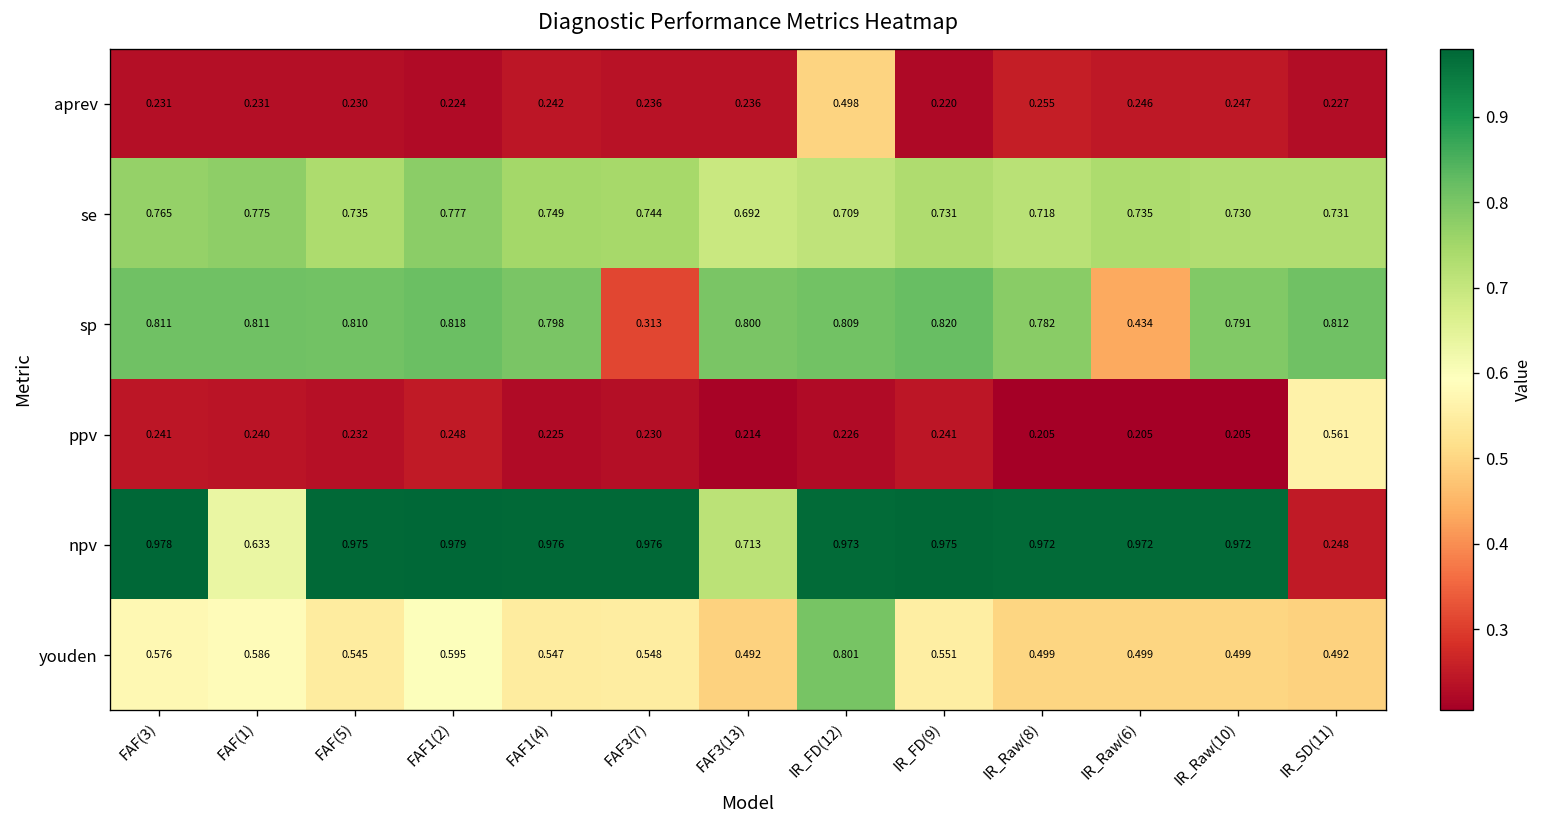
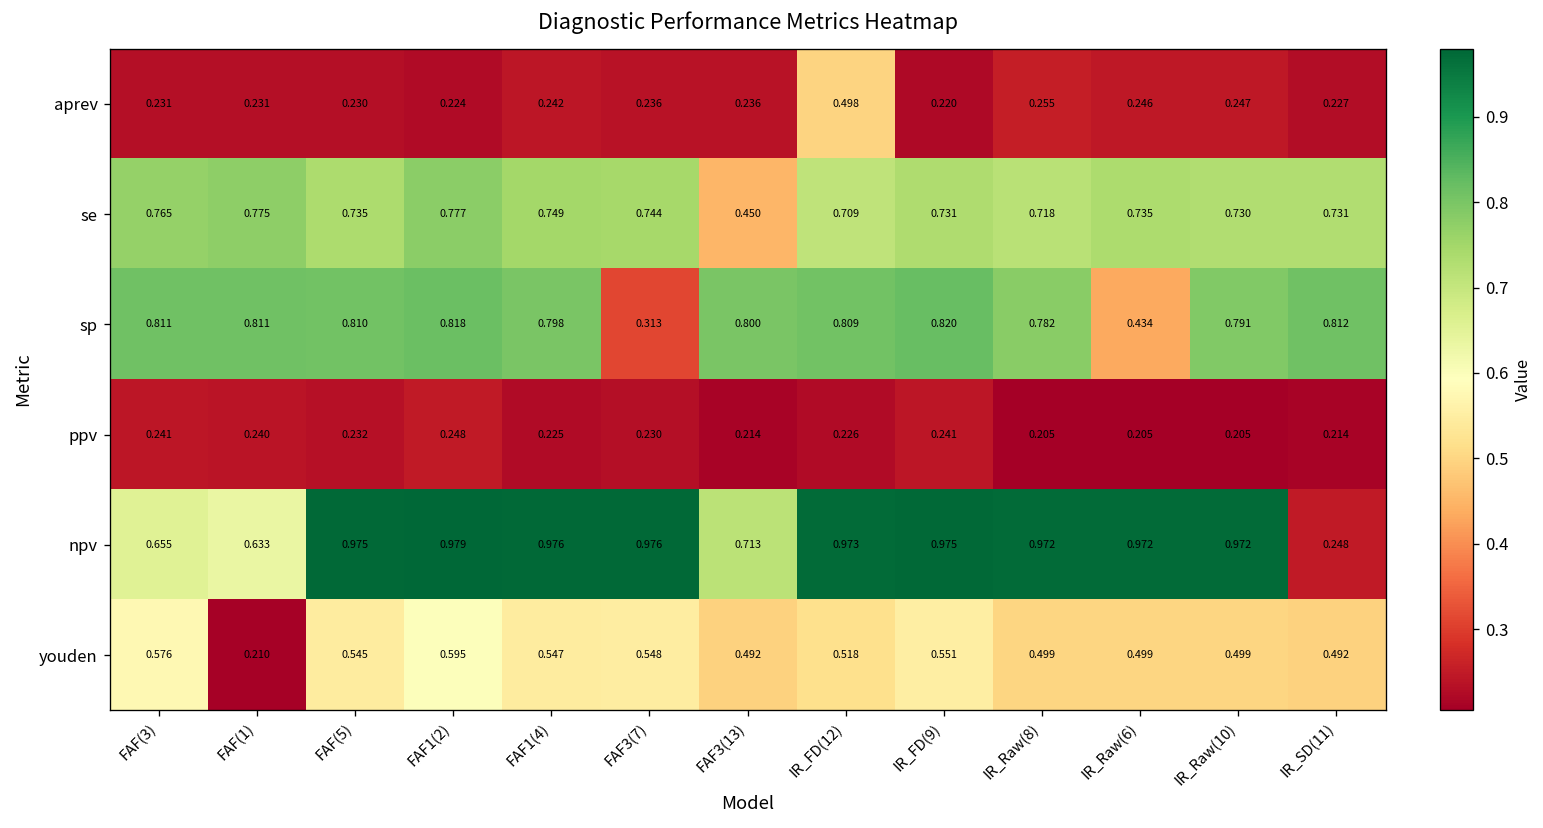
  {
    "aprev": {
      "FAF(3)": 0.231,
      "FAF(1)": 0.231,
      "FAF(5)": 0.230,
      "FAF1(2)": 0.224,
      "FAF1(4)": 0.242,
      "FAF3(7)": 0.236,
      "FAF3(13)": 0.236,
      "IR_FD(12)": 0.498,
      "IR_FD(9)": 0.220,
      "IR_Raw(8)": 0.255,
      "IR_Raw(6)": 0.246,
      "IR_Raw(10)": 0.247,
      "IR_SD(11)": 0.227
    },
    "se": {
      "FAF(3)": 0.765,
      "FAF(1)": 0.775,
      "FAF(5)": 0.735,
      "FAF1(2)": 0.777,
      "FAF1(4)": 0.749,
      "FAF3(7)": 0.744,
-     "FAF3(13)": 0.692,
+     "FAF3(13)": 0.450,
      "IR_FD(12)": 0.709,
      "IR_FD(9)": 0.731,
      "IR_Raw(8)": 0.718,
      "IR_Raw(6)": 0.735,
      "IR_Raw(10)": 0.730,
      "IR_SD(11)": 0.731
    },
    "sp": {
      "FAF(3)": 0.811,
      "FAF(1)": 0.811,
      "FAF(5)": 0.810,
      "FAF1(2)": 0.818,
      "FAF1(4)": 0.798,
      "FAF3(7)": 0.313,
      "FAF3(13)": 0.800,
      "IR_FD(12)": 0.809,
      "IR_FD(9)": 0.820,
      "IR_Raw(8)": 0.782,
      "IR_Raw(6)": 0.434,
      "IR_Raw(10)": 0.791,
      "IR_SD(11)": 0.812
    },
    "ppv": {
      "FAF(3)": 0.241,
      "FAF(1)": 0.240,
      "FAF(5)": 0.232,
      "FAF1(2)": 0.248,
      "FAF1(4)": 0.225,
      "FAF3(7)": 0.230,
      "FAF3(13)": 0.214,
      "IR_FD(12)": 0.226,
      "IR_FD(9)": 0.241,
      "IR_Raw(8)": 0.205,
      "IR_Raw(6)": 0.205,
      "IR_Raw(10)": 0.205,
-     "IR_SD(11)": 0.561
+     "IR_SD(11)": 0.214
    },
    "npv": {
-     "FAF(3)": 0.978,
+     "FAF(3)": 0.655,
      "FAF(1)": 0.633,
      "FAF(5)": 0.975,
      "FAF1(2)": 0.979,
      "FAF1(4)": 0.976,
      "FAF3(7)": 0.976,
      "FAF3(13)": 0.713,
      "IR_FD(12)": 0.973,
      "IR_FD(9)": 0.975,
      "IR_Raw(8)": 0.972,
      "IR_Raw(6)": 0.972,
      "IR_Raw(10)": 0.972,
      "IR_SD(11)": 0.248
    },
    "youden": {
      "FAF(3)": 0.576,
-     "FAF(1)": 0.586,
+     "FAF(1)": 0.210,
      "FAF(5)": 0.545,
      "FAF1(2)": 0.595,
      "FAF1(4)": 0.547,
      "FAF3(7)": 0.548,
      "FAF3(13)": 0.492,
-     "IR_FD(12)": 0.801,
+     "IR_FD(12)": 0.518,
      "IR_FD(9)": 0.551,
      "IR_Raw(8)": 0.499,
      "IR_Raw(6)": 0.499,
      "IR_Raw(10)": 0.499,
      "IR_SD(11)": 0.492
    }
  }
